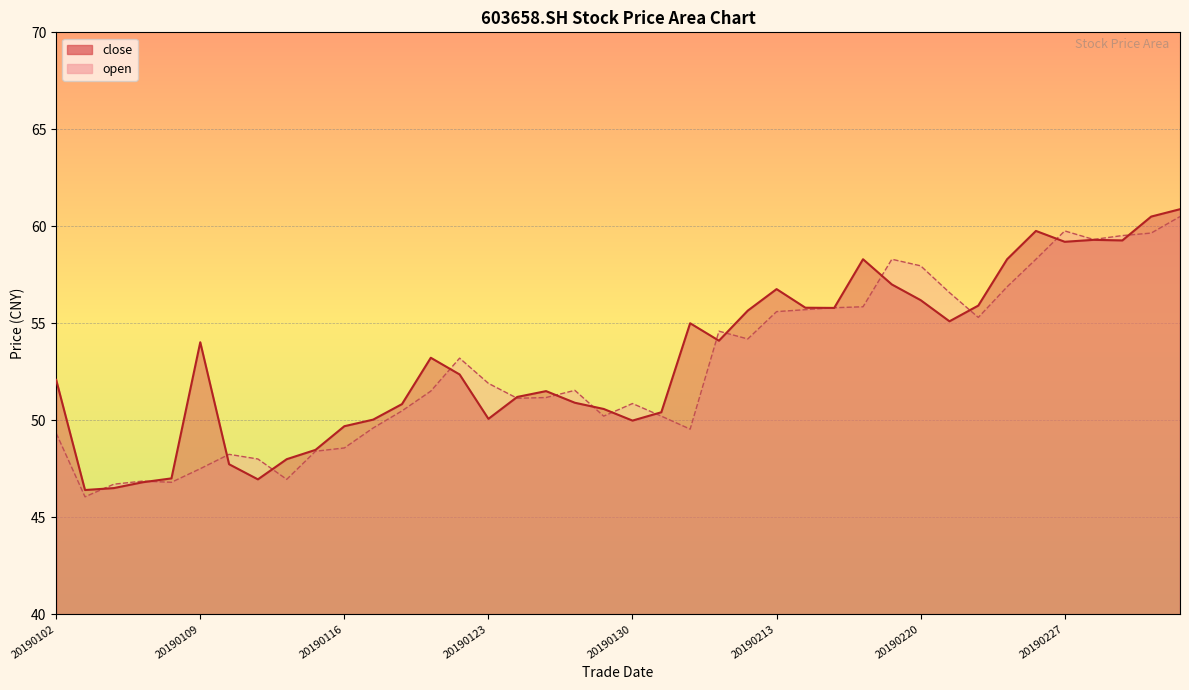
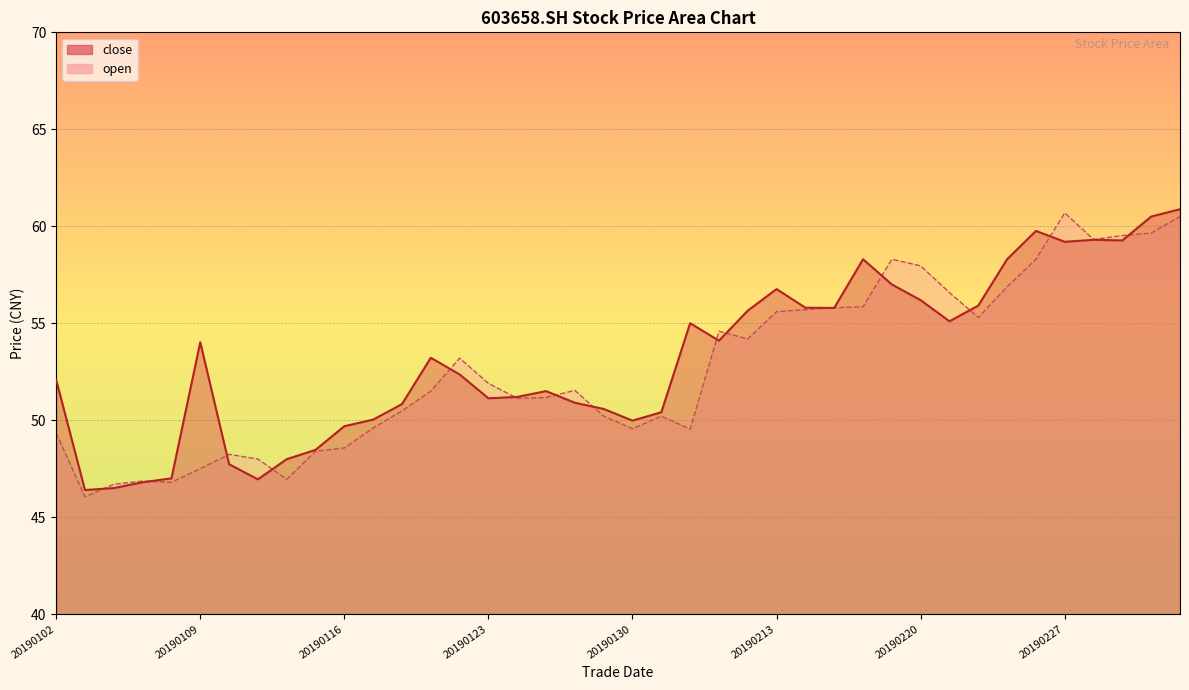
  {
    "close": {
      "20190102": 52.1,
      "20190109": 54.0,
      "20190116": 49.7,
-     "20190123": 50.1,
+     "20190123": 51.1,
      "20190130": 50.0,
      "20190213": 56.8,
      "20190220": 56.2,
      "20190227": 59.2
    },
    "open": {
      "20190102": 49.3,
      "20190109": 47.5,
      "20190116": 48.6,
      "20190123": 51.9,
-     "20190130": 50.9,
+     "20190130": 49.6,
      "20190213": 55.6,
      "20190220": 58.0,
-     "20190227": 59.8
+     "20190227": 60.7
    }
  }
